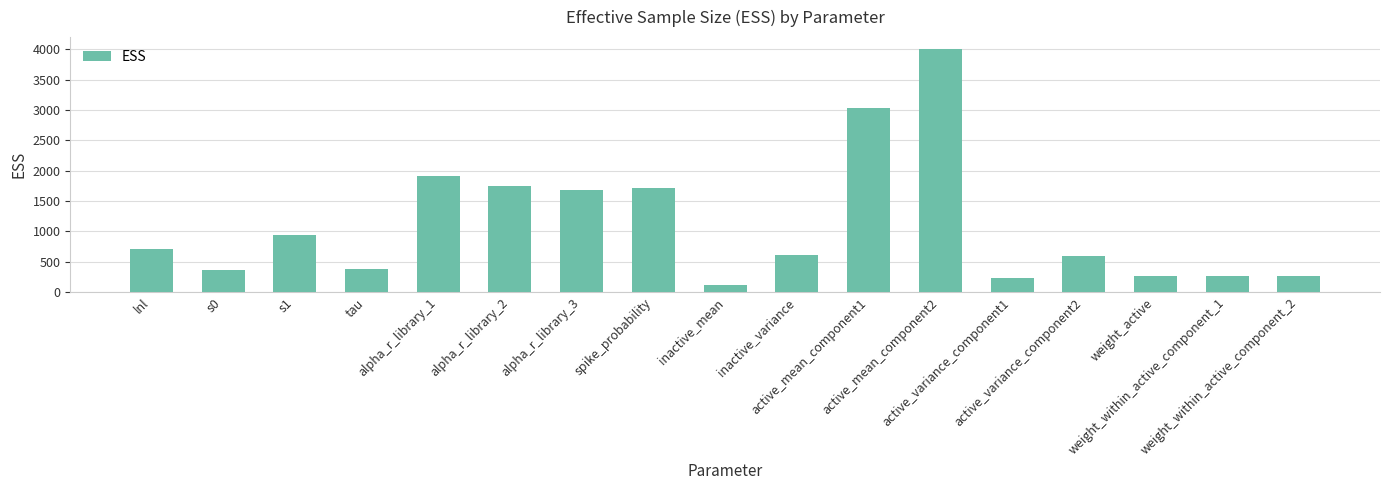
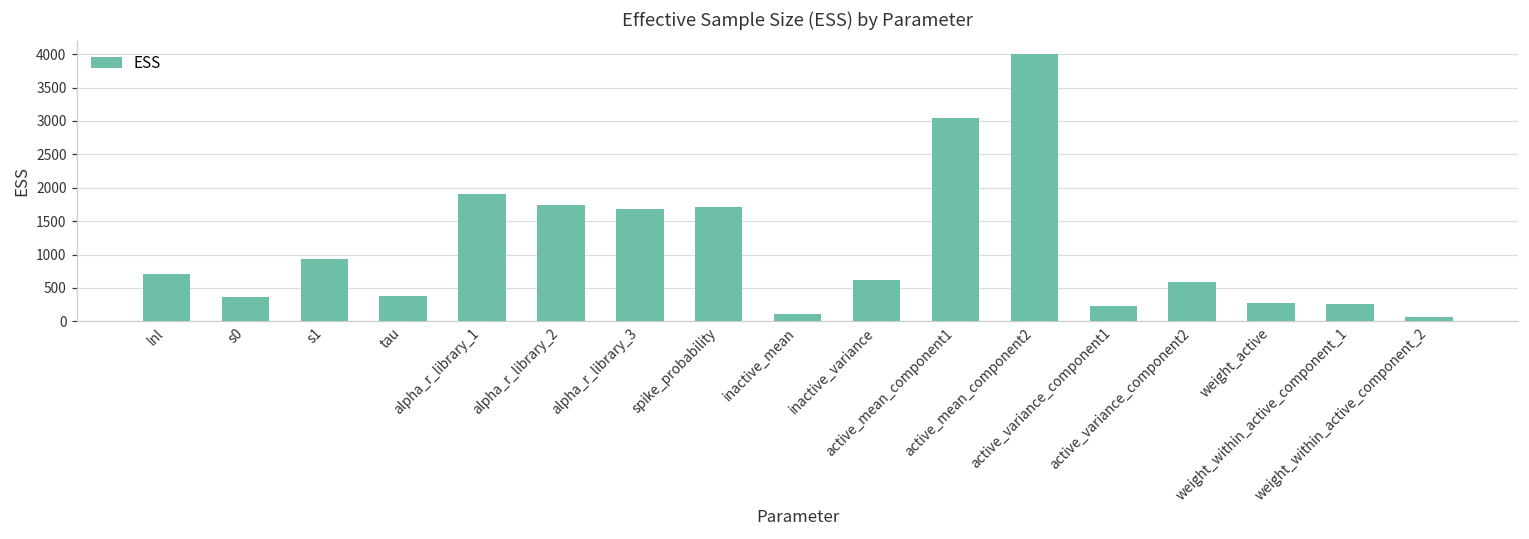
  {
    "lnl": 700,
    "s0": 400,
    "s1": 900,
    "tau": 400,
    "alpha_r_library_1": 1900,
    "alpha_r_library_2": 1700,
    "alpha_r_library_3": 1700,
    "spike_probability": 1700,
    "inactive_mean": 100,
    "inactive_variance": 600,
    "active_mean_component1": 3000,
    "active_mean_component2": 4000,
    "active_variance_component1": 200,
    "active_variance_component2": 600,
    "weight_active": 300,
    "weight_within_active_component_1": 300,
-   "weight_within_active_component_2": 300
+   "weight_within_active_component_2": 100
  }
